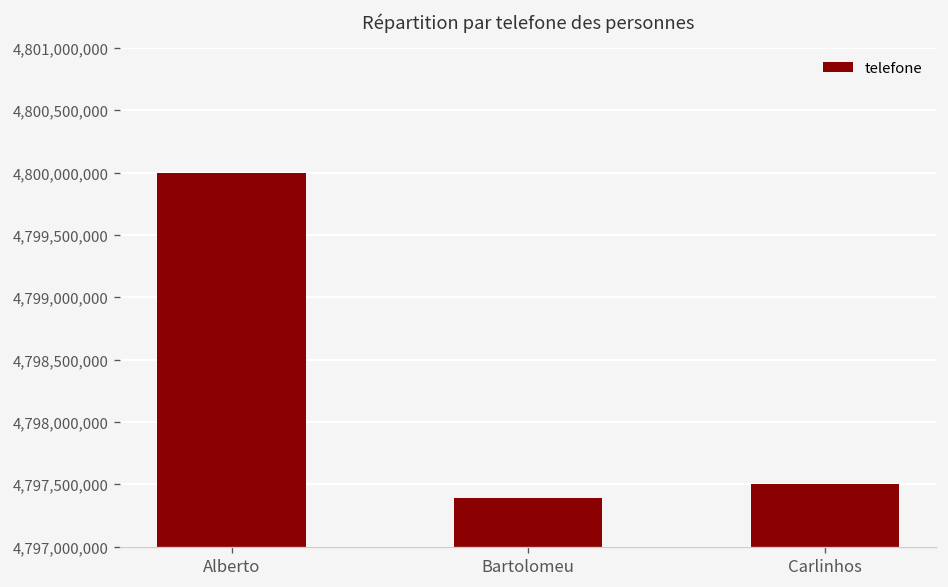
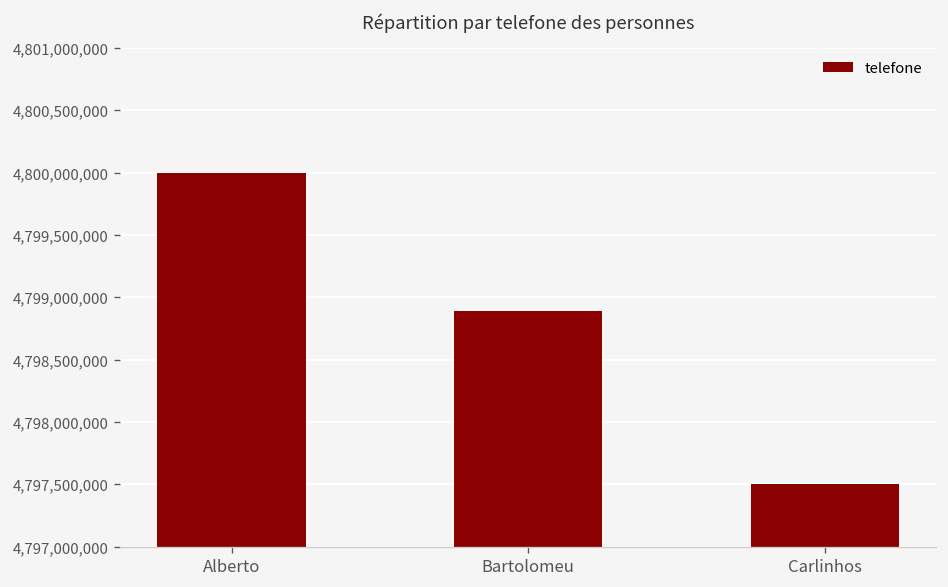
  {
    "Alberto": "4,800,000,000",
-   "Bartolomeu": "4,797,390,000",
+   "Bartolomeu": "4,798,890,000",
    "Carlinhos": "4,797,510,000"
  }
